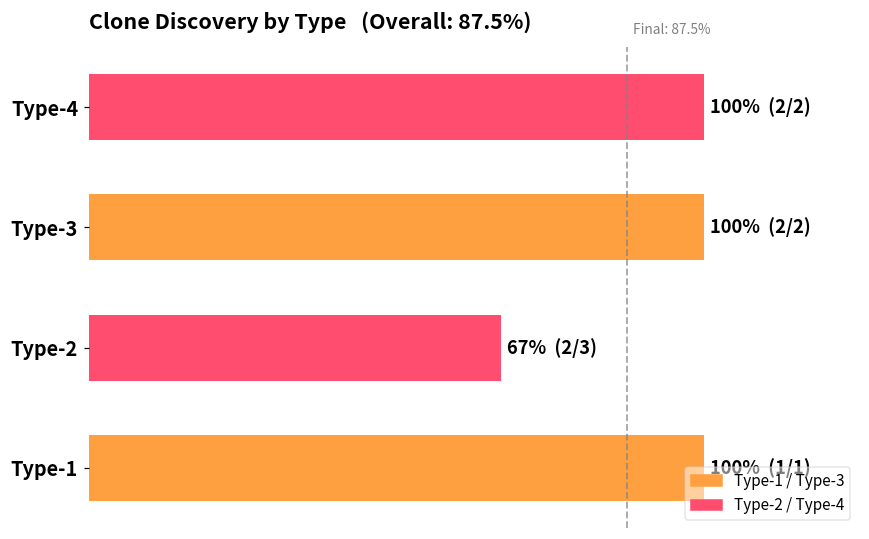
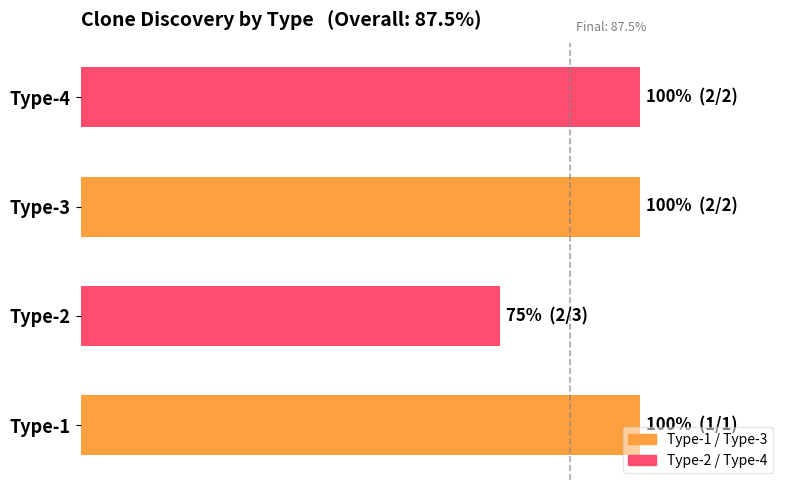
  {
    "Type-4": "100%",
    "Type-3": "100%",
-   "Type-2": "67%"
+   "Type-2": "75%"
  }
